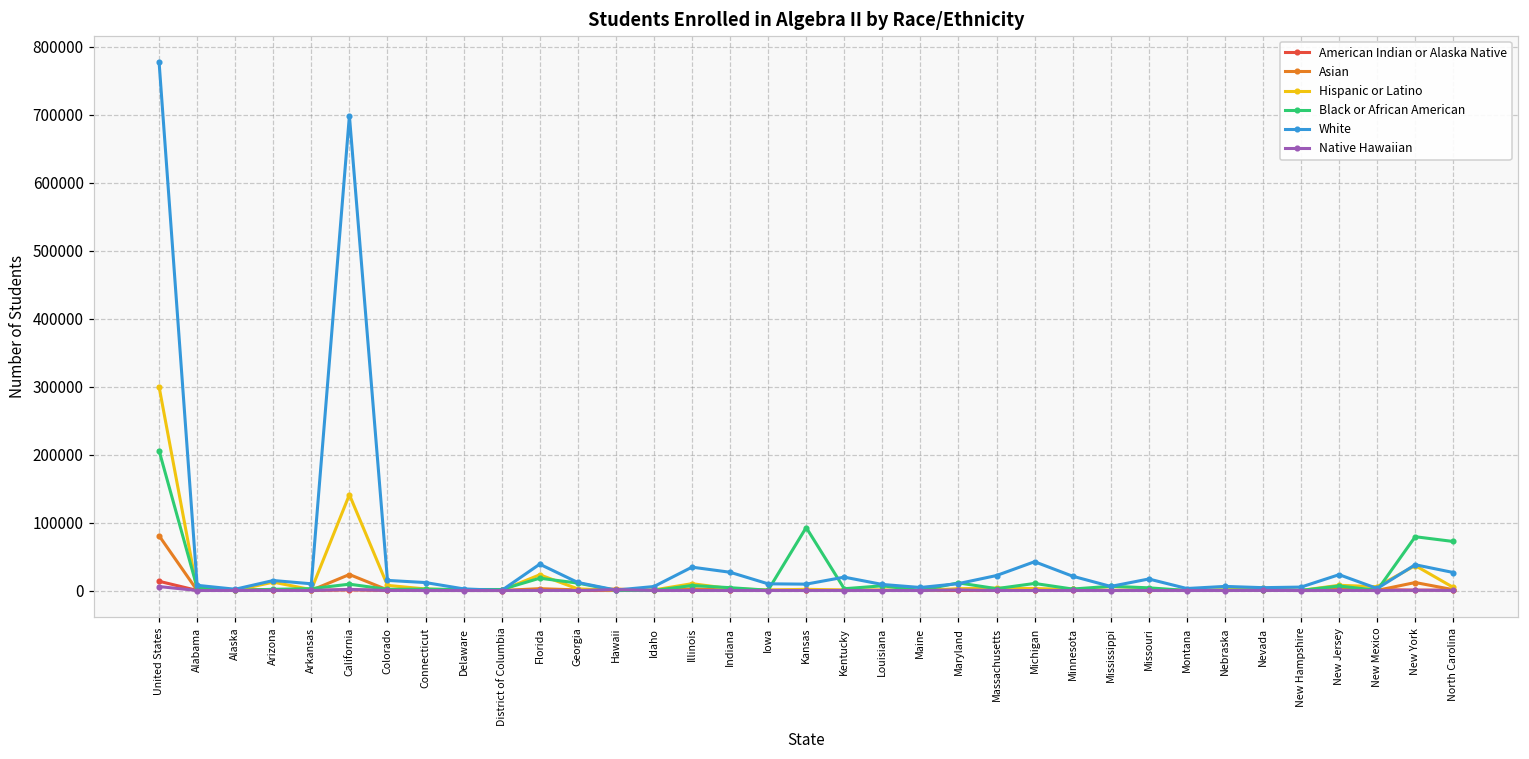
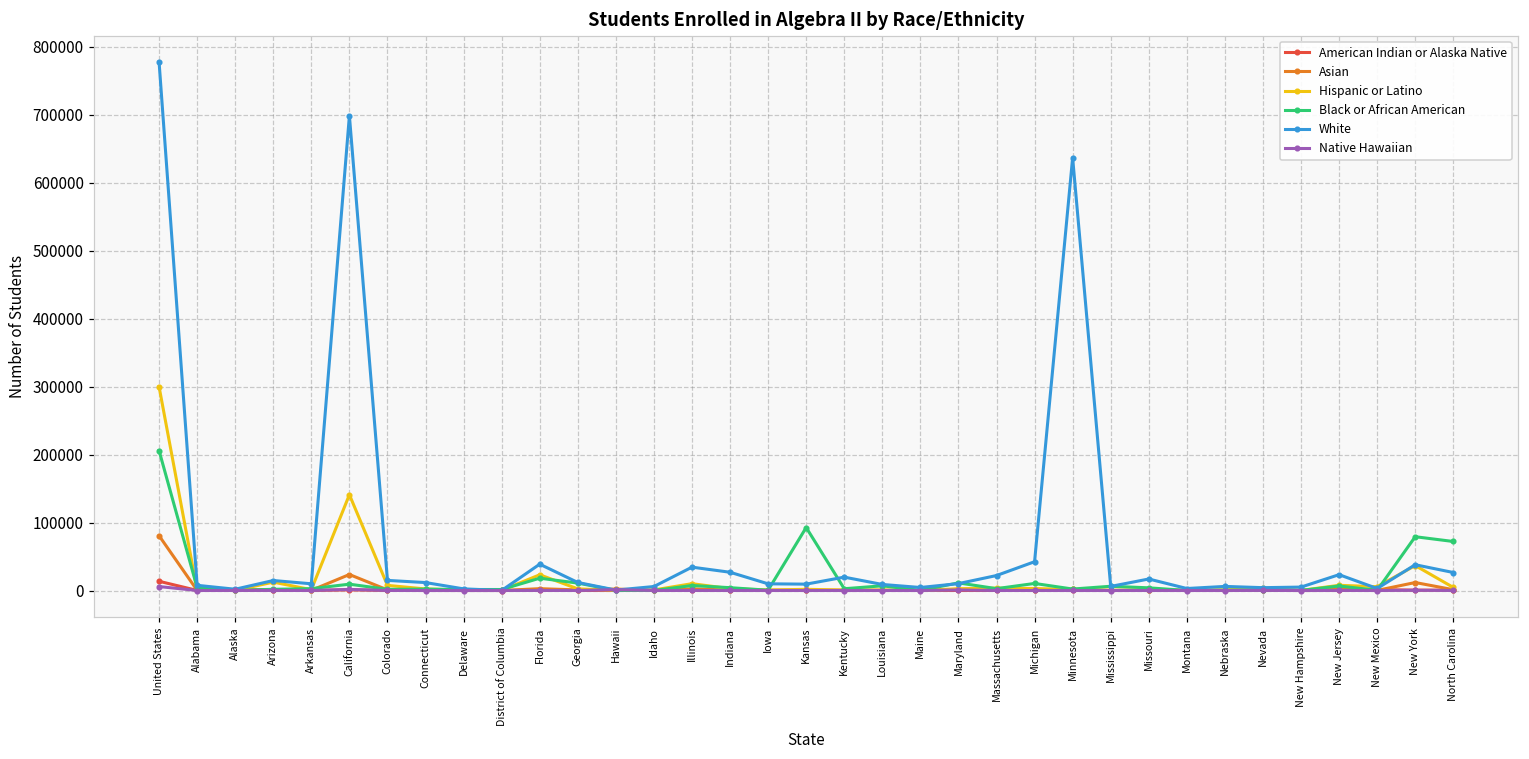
  {
    "Hispanic or Latino": {
      "United States": 300000,
      "California": 140000,
      "Colorado": 10000,
      "Florida": 20000
    },
    "Black or African American": {
      "United States": 210000,
      "California": 10000,
      "Florida": 20000,
      "Kansas": 90000,
      "Michigan": 10000,
      "New York": 80000,
      "North Carolina": 70000
    },
    "White": {
      "United States": 780000,
      "Arkansas": 10000,
      "California": 700000,
      "Colorado": 10000,
      "Connecticut": 10000,
      "Florida": 40000,
      "Idaho": 10000,
      "Illinois": 30000,
      "Indiana": 30000,
      "Iowa": 10000,
      "Kansas": 10000,
      "Kentucky": 20000,
      "Maine": 0,
      "Massachusetts": 20000,
      "Michigan": 40000,
-     "Minnesota": 20000,
+     "Minnesota": 640000,
      "Missouri": 20000,
      "Nebraska": 10000,
      "New Hampshire": 10000,
      "New Jersey": 20000,
      "North Carolina": 30000
    },
    "Native Hawaiian": {
      "United States": 10000
    }
  }
